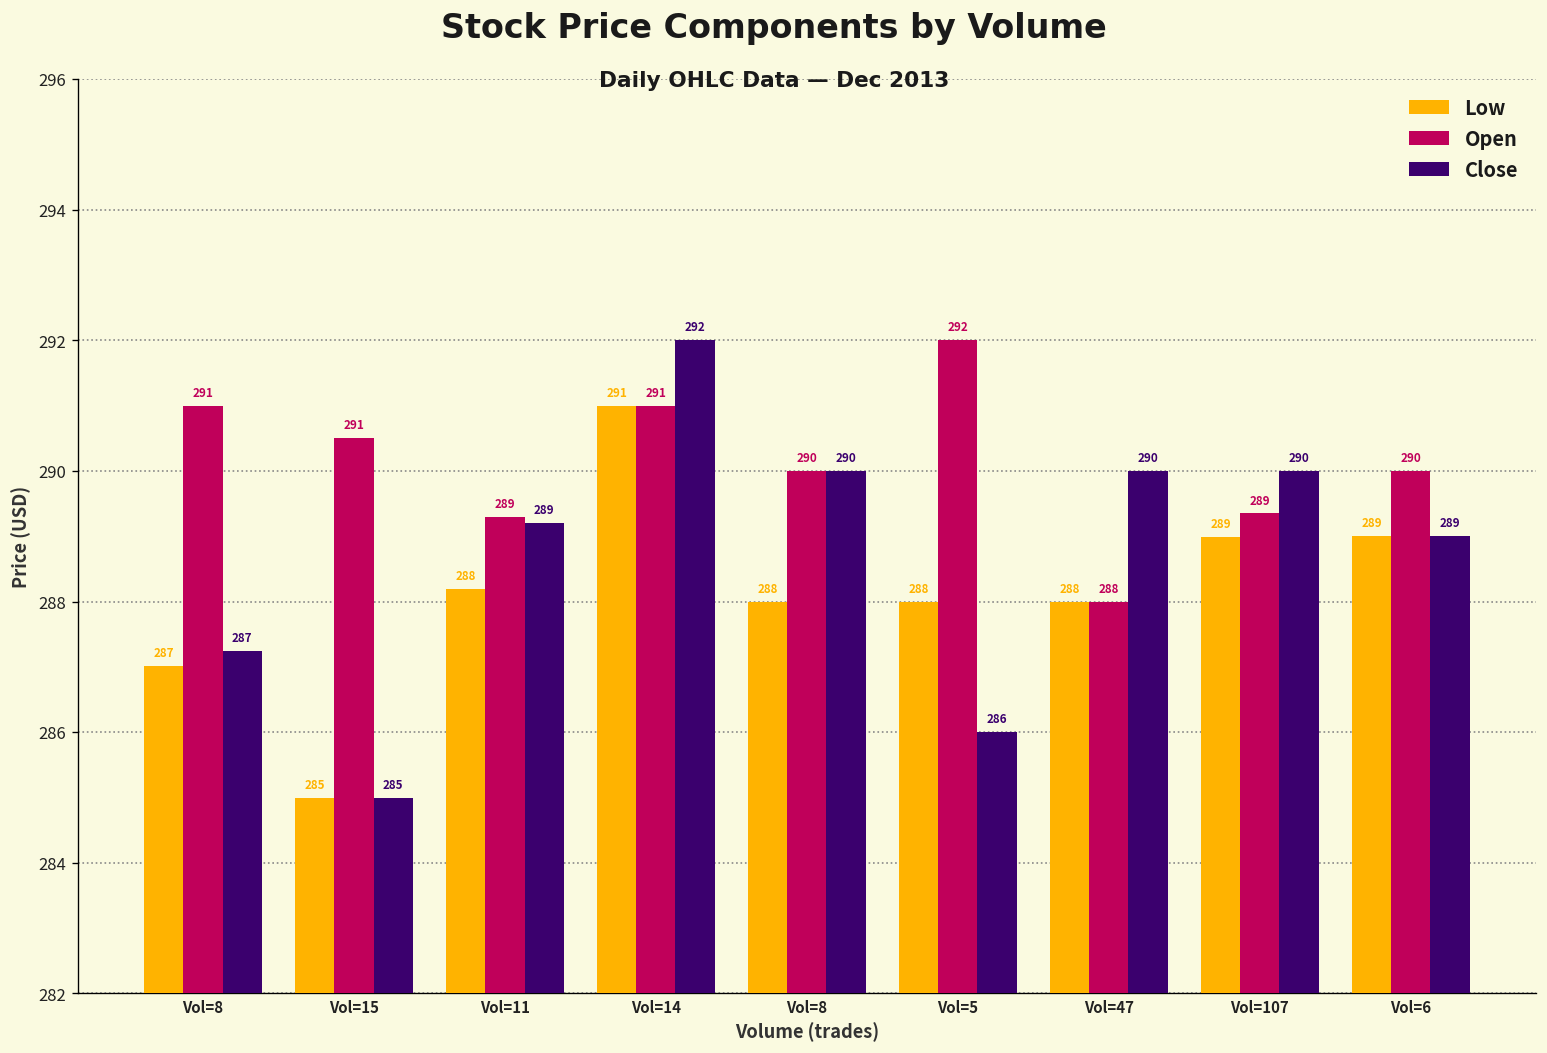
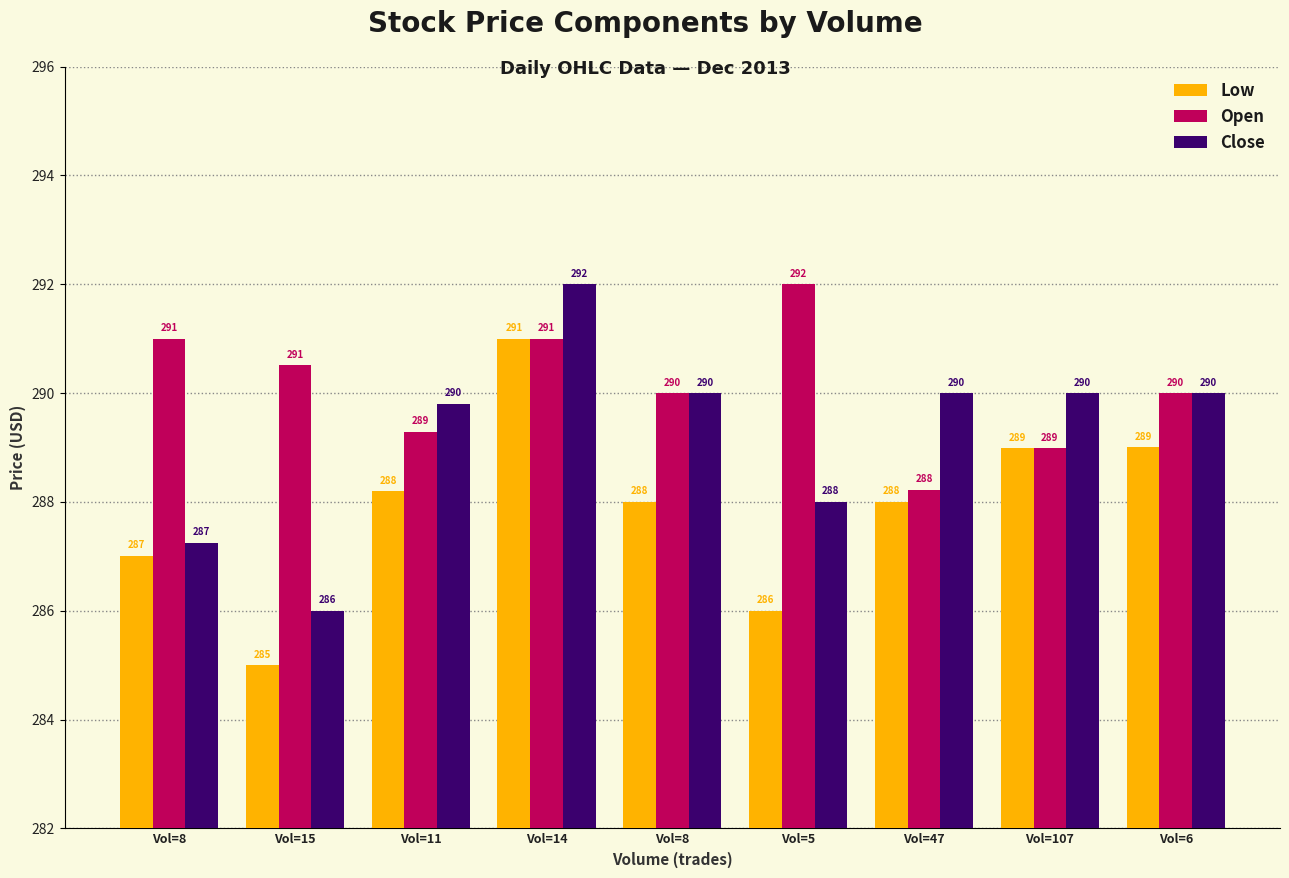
  {
    "Low": {
      "Vol=15": 285,
      "Vol=11": 288,
      "Vol=14": 291,
-     "Vol=5": 288,
+     "Vol=5": 286,
      "Vol=47": 288,
      "Vol=107": 289,
      "Vol=6": 289
    },
    "Open": {
-     "Vol=47": 288.0,
-     "Vol=107": 289.4
+     "Vol=47": 288.2,
+     "Vol=107": 289.0
    },
    "Close": {
-     "Vol=15": 285,
-     "Vol=11": 289,
+     "Vol=15": 286,
+     "Vol=11": 290,
      "Vol=14": 292,
-     "Vol=5": 286,
+     "Vol=5": 288,
      "Vol=47": 290,
      "Vol=107": 290,
-     "Vol=6": 289
+     "Vol=6": 290
    }
  }
